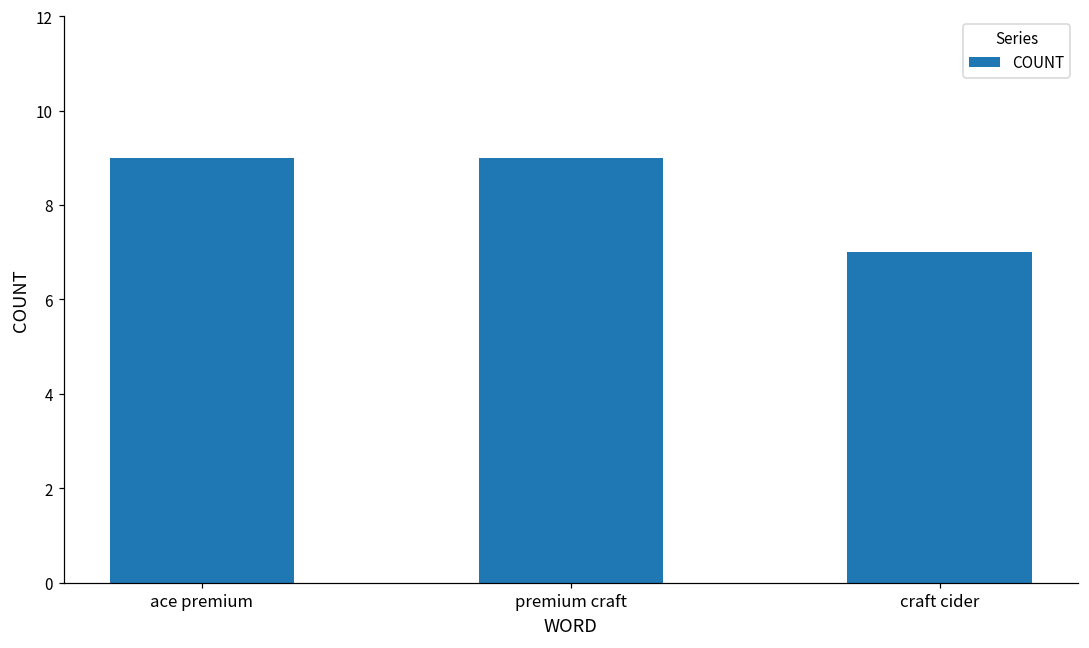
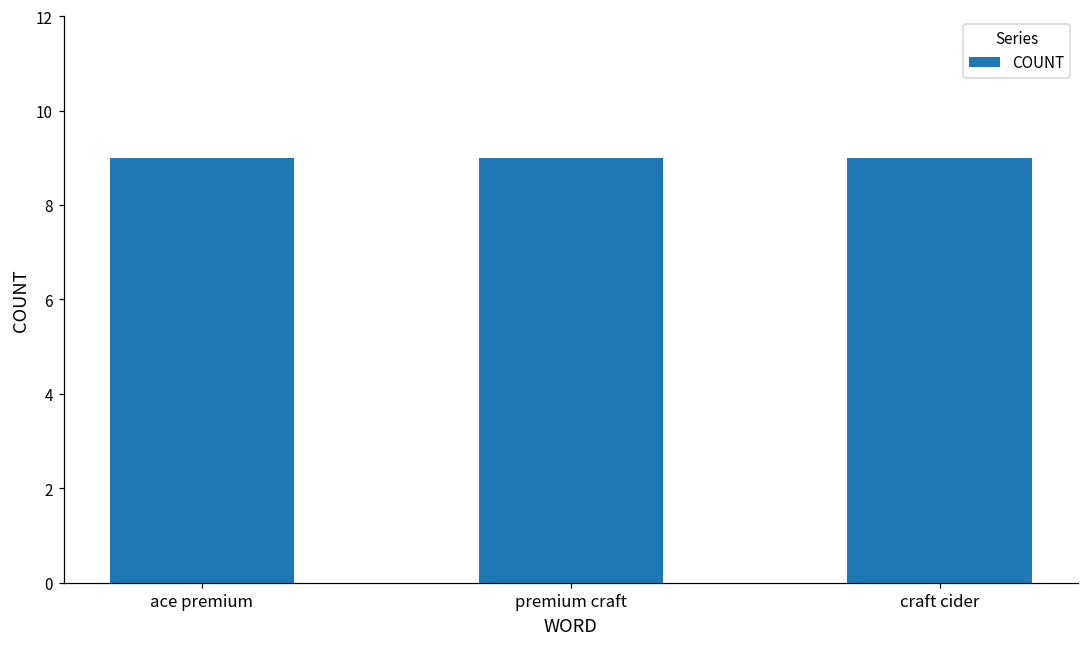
  {
    "ace premium": 9,
    "premium craft": 9,
-   "craft cider": 7
+   "craft cider": 9
  }
